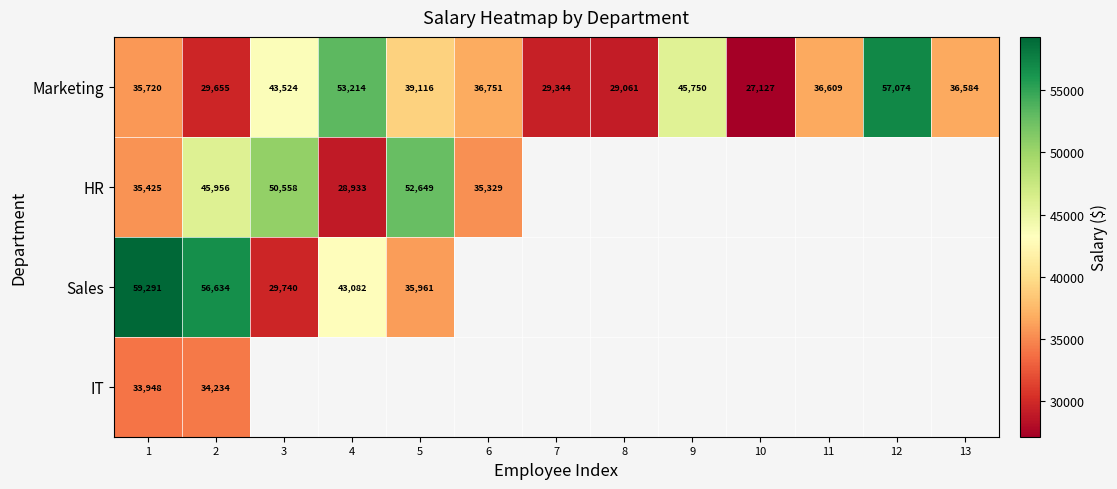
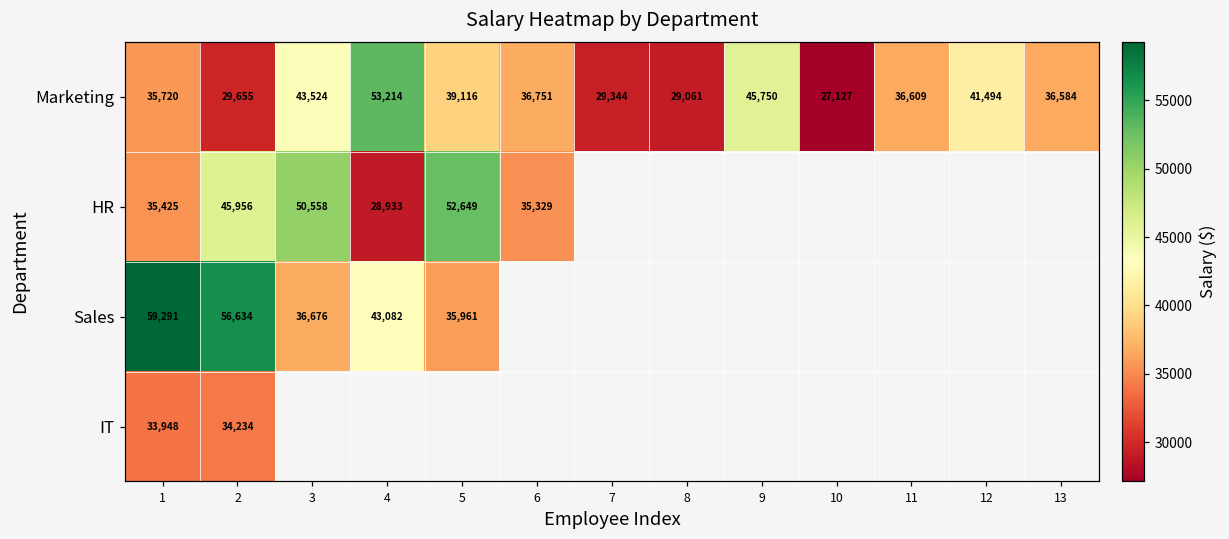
  {
    "Marketing": {
      "1": "35,720",
      "2": "29,655",
      "3": "43,524",
      "4": "53,214",
      "5": "39,116",
      "6": "36,751",
      "7": "29,344",
      "8": "29,061",
      "9": "45,750",
      "10": "27,127",
      "11": "36,609",
-     "12": "57,074",
+     "12": "41,494",
      "13": "36,584"
    },
    "HR": {
      "1": "35,425",
      "2": "45,956",
      "3": "50,558",
      "4": "28,933",
      "5": "52,649",
      "6": "35,329"
    },
    "Sales": {
      "1": "59,291",
      "2": "56,634",
-     "3": "29,740",
+     "3": "36,676",
      "4": "43,082",
      "5": "35,961"
    },
    "IT": {
      "1": "33,948",
      "2": "34,234"
    }
  }
